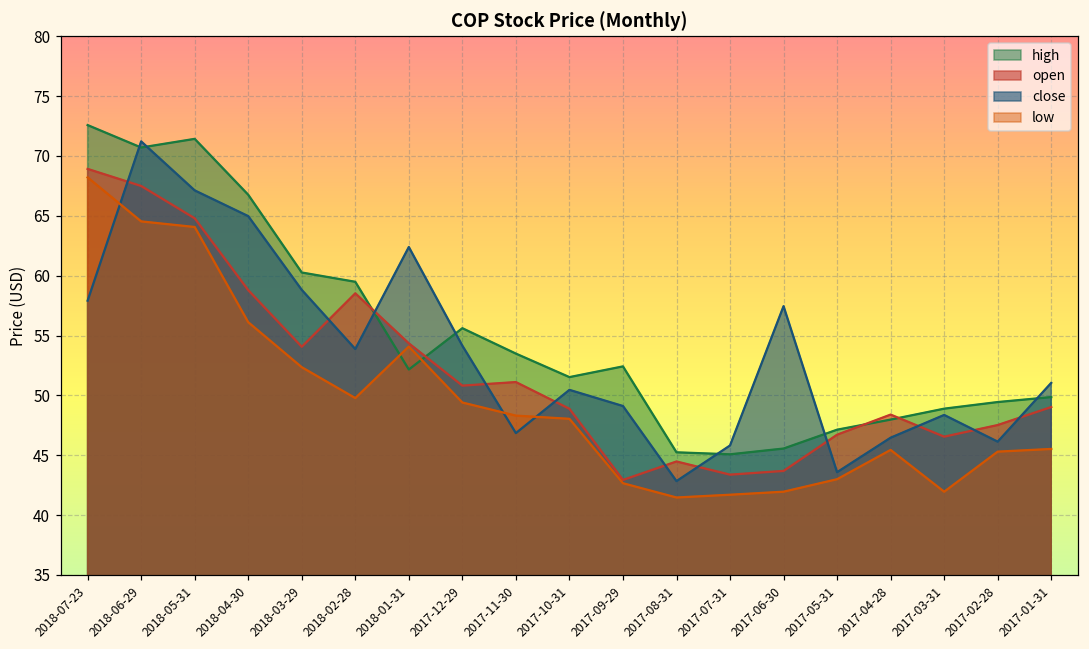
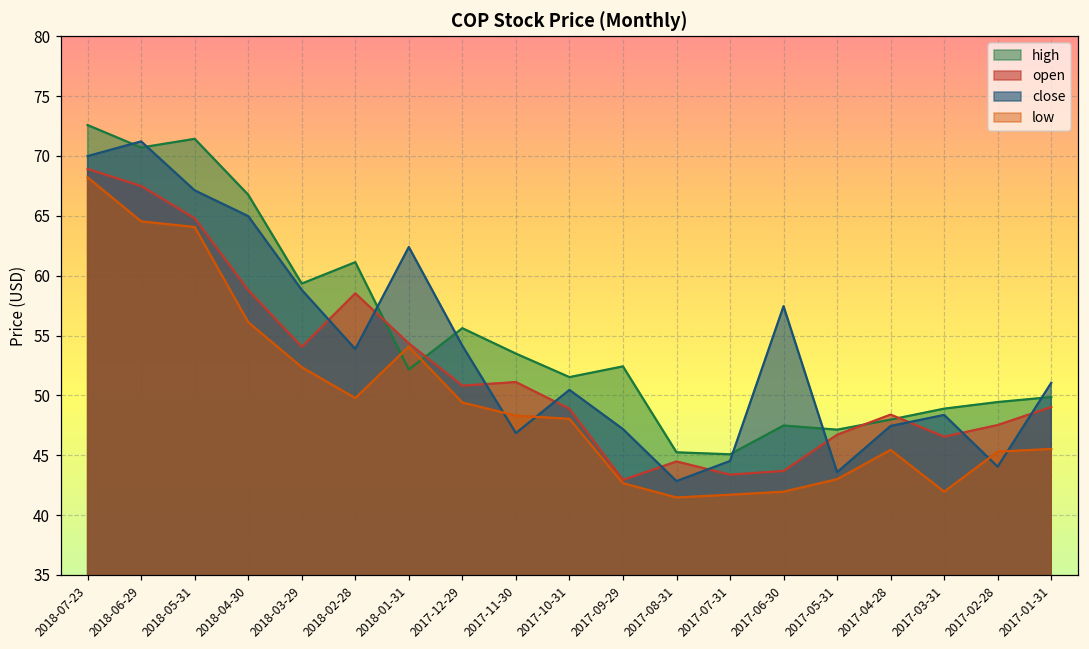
  {
    "high": {
      "2018-07-23": 72.6,
      "2018-06-29": 70.7,
      "2018-05-31": 71.4,
      "2018-04-30": 66.8,
-     "2018-03-29": 60.3,
-     "2018-02-28": 59.5,
+     "2018-03-29": 59.3,
+     "2018-02-28": 61.1,
      "2018-01-31": 52.2,
      "2017-12-29": 55.6,
      "2017-11-30": 53.5,
      "2017-10-31": 51.5,
      "2017-09-29": 52.4,
      "2017-08-31": 45.2,
      "2017-07-31": 45.1,
-     "2017-06-30": 45.6,
+     "2017-06-30": 47.5,
      "2017-05-31": 47.1,
      "2017-04-28": 48.0,
      "2017-03-31": 48.9,
      "2017-02-28": 49.4,
      "2017-01-31": 49.9
    },
    "close": {
-     "2018-07-23": 57.9,
+     "2018-07-23": 70.0,
      "2018-06-29": 71.2,
      "2018-05-31": 67.1,
      "2018-04-30": 65.0,
      "2018-03-29": 58.8,
      "2018-02-28": 53.9,
      "2018-01-31": 62.4,
      "2017-12-29": 54.1,
      "2017-11-30": 46.8,
      "2017-10-31": 50.5,
-     "2017-09-29": 49.1,
+     "2017-09-29": 47.2,
      "2017-08-31": 42.8,
-     "2017-07-31": 45.8,
+     "2017-07-31": 44.5,
      "2017-06-30": 57.4,
      "2017-05-31": 43.6,
-     "2017-04-28": 46.5,
+     "2017-04-28": 47.4,
      "2017-03-31": 48.4,
-     "2017-02-28": 46.1,
+     "2017-02-28": 44.0,
      "2017-01-31": 51.0
    }
  }
